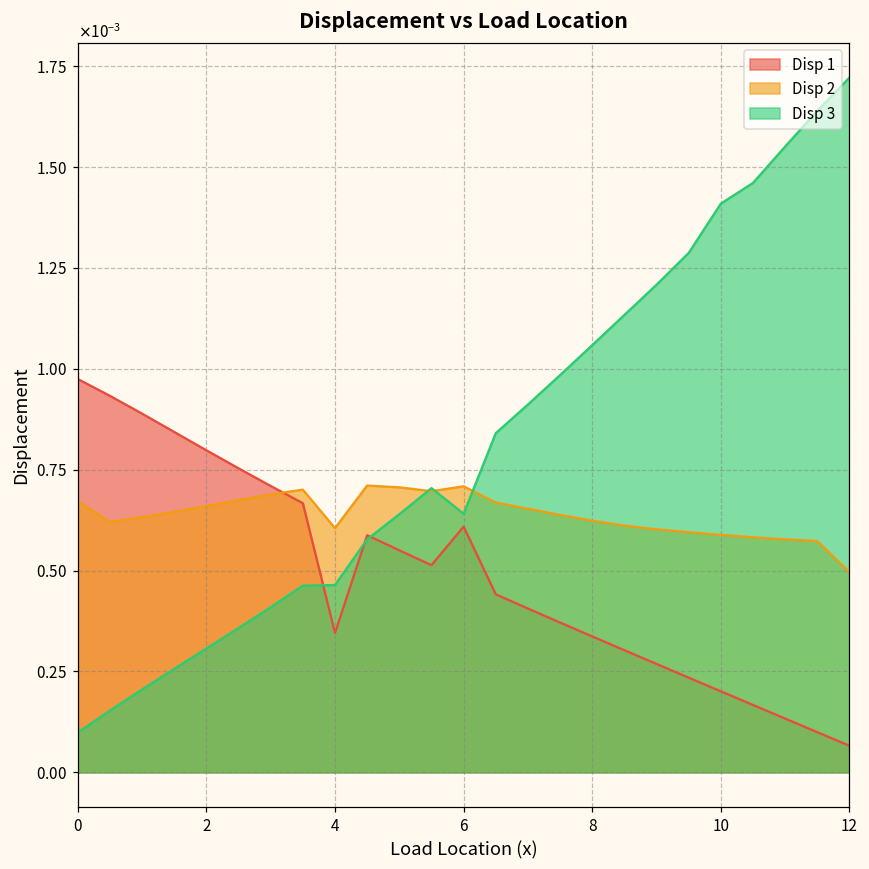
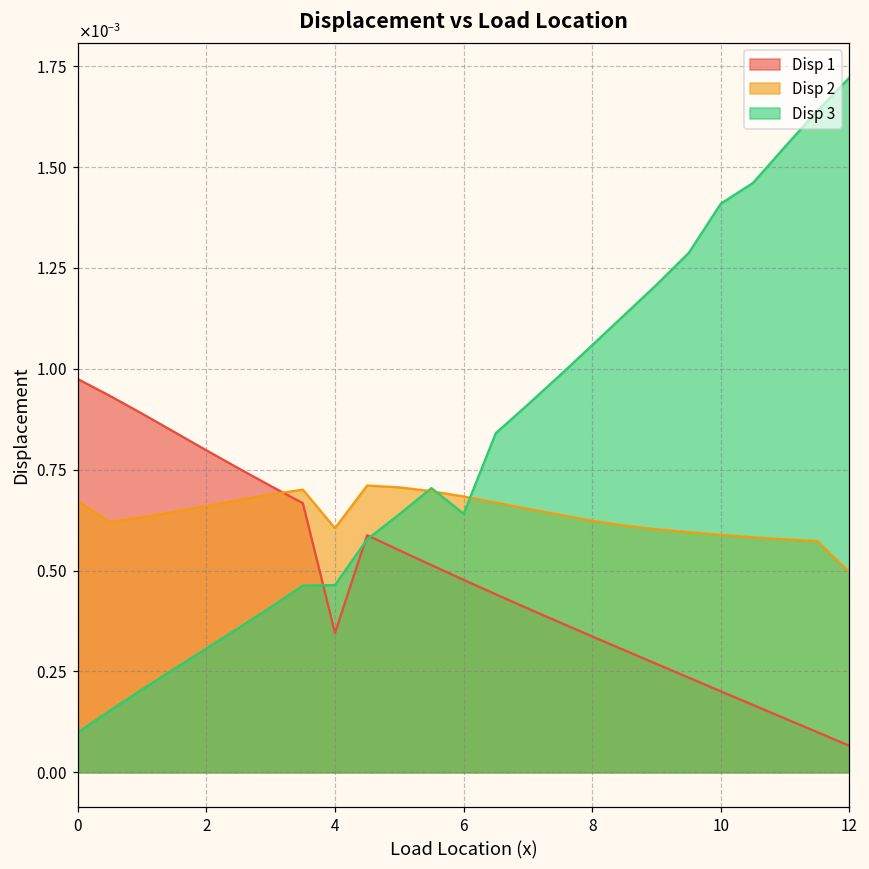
  {
    "Disp 1": {
      "0": 0.00097,
      "2": 0.00080,
      "4": 0.00035,
-     "6": 0.00061,
+     "6": 0.00048,
      "8": 0.00034,
      "10": 0.00020,
      "12": 0.00007
    },
    "Disp 2": {
      "0": 0.00067,
      "2": 0.00066,
      "4": 0.00061,
-     "6": 0.00071,
+     "6": 0.00068,
      "8": 0.00062,
      "10": 0.00059,
      "12": 0.00050
    },
    "Disp 3": {
      "0": 0.00010,
      "2": 0.00031,
      "4": 0.00046,
      "6": 0.00064,
      "8": 0.00106,
      "10": 0.00141,
      "12": 0.00172
    }
  }
